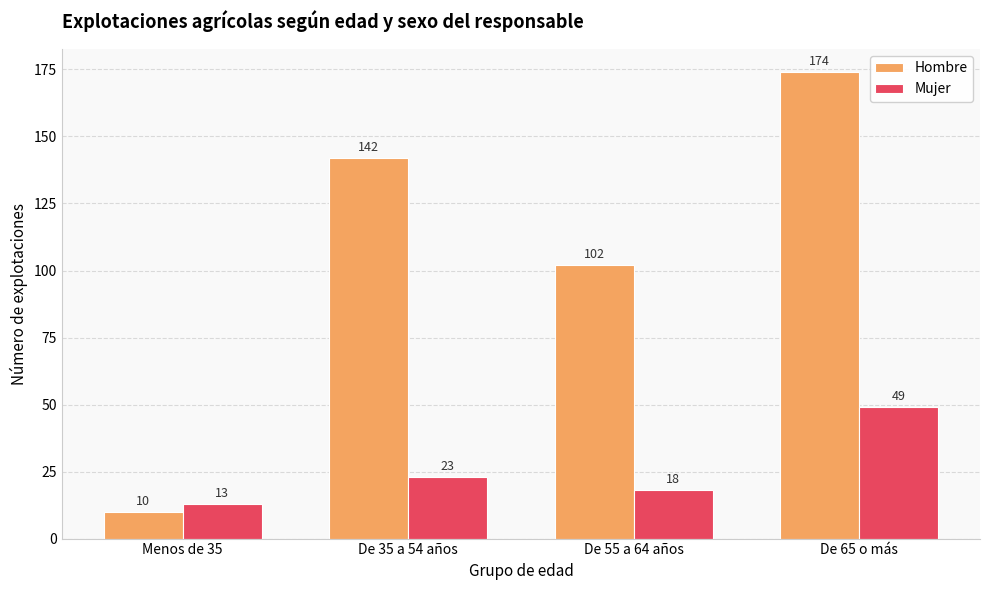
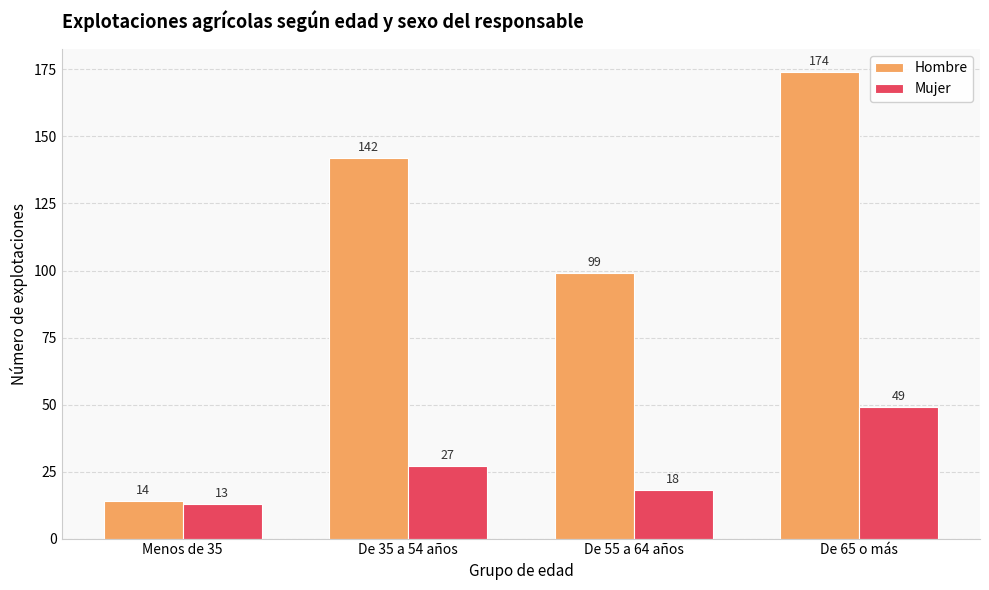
  {
    "Hombre": {
-     "Menos de 35": 10,
+     "Menos de 35": 14,
      "De 35 a 54 años": 142,
-     "De 55 a 64 años": 102,
+     "De 55 a 64 años": 99,
      "De 65 o más": 174
    },
    "Mujer": {
      "Menos de 35": 13,
-     "De 35 a 54 años": 23,
+     "De 35 a 54 años": 27,
      "De 55 a 64 años": 18,
      "De 65 o más": 49
    }
  }
